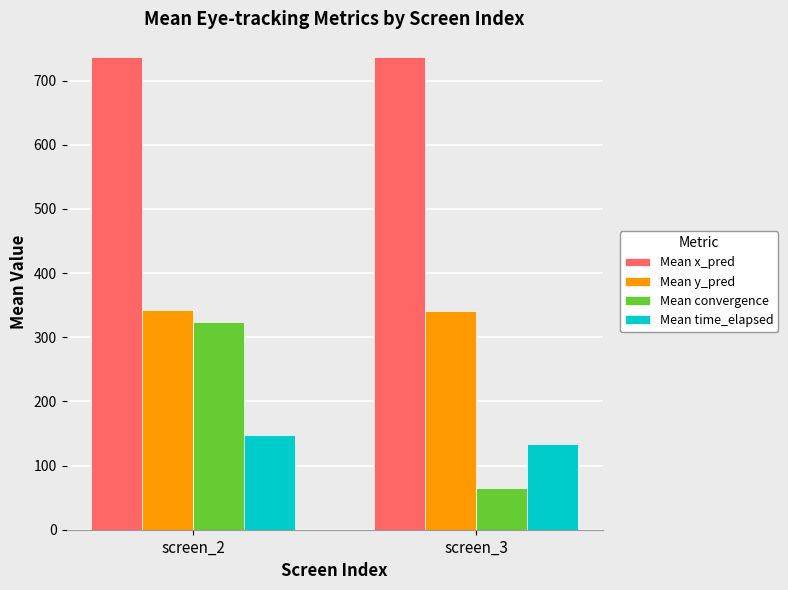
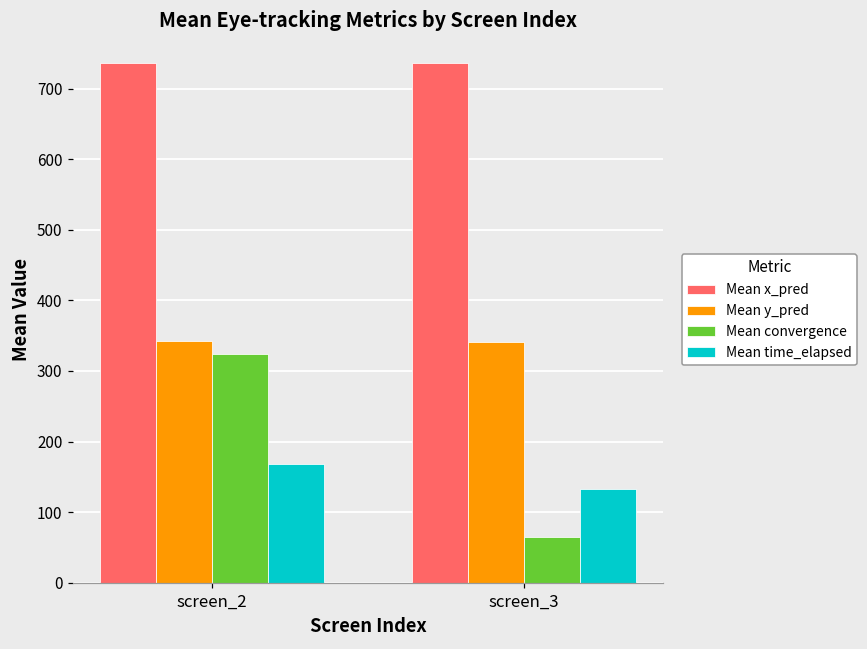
  {
    "Mean x_pred": {
      "screen_2": 740,
      "screen_3": 740
    },
    "Mean y_pred": {
      "screen_2": 340,
      "screen_3": 340
    },
    "Mean convergence": {
      "screen_2": 320,
      "screen_3": 60
    },
    "Mean time_elapsed": {
-     "screen_2": 150,
+     "screen_2": 170,
      "screen_3": 130
    }
  }
